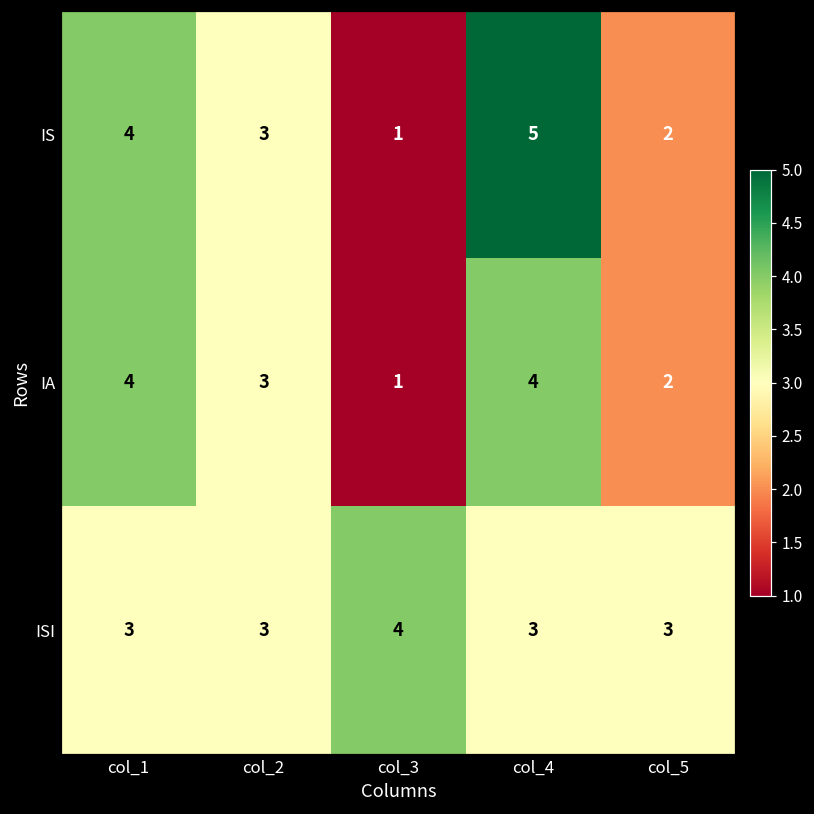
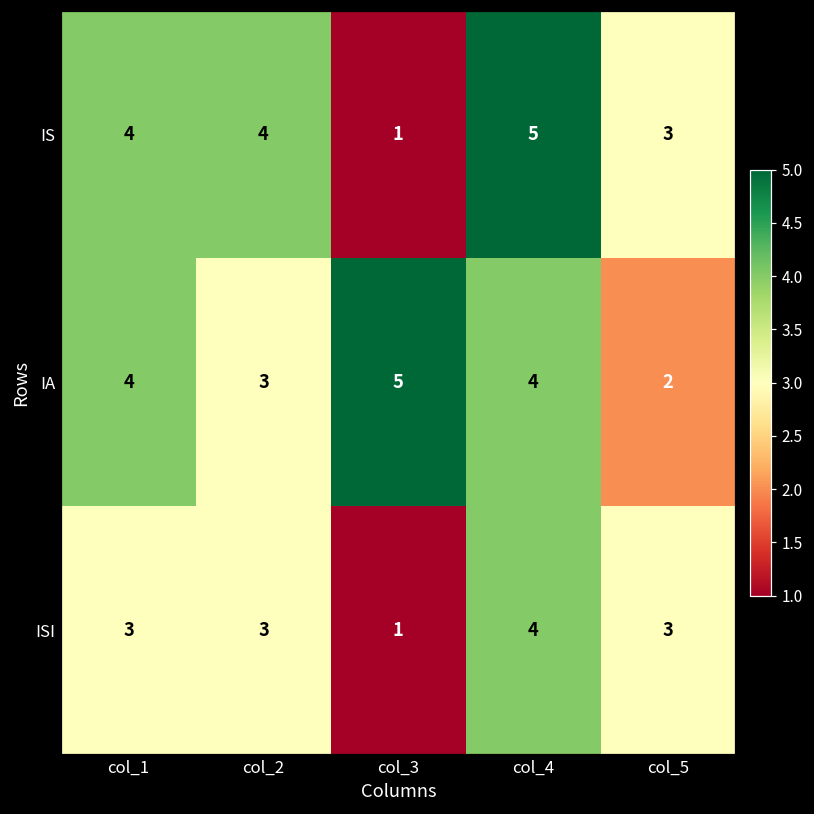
  {
    "IS": {
      "col_1": 4,
-     "col_2": 3,
+     "col_2": 4,
      "col_3": 1,
      "col_4": 5,
-     "col_5": 2
+     "col_5": 3
    },
    "IA": {
      "col_1": 4,
      "col_2": 3,
-     "col_3": 1,
+     "col_3": 5,
      "col_4": 4,
      "col_5": 2
    },
    "ISI": {
      "col_1": 3,
      "col_2": 3,
-     "col_3": 4,
-     "col_4": 3,
+     "col_3": 1,
+     "col_4": 4,
      "col_5": 3
    }
  }
